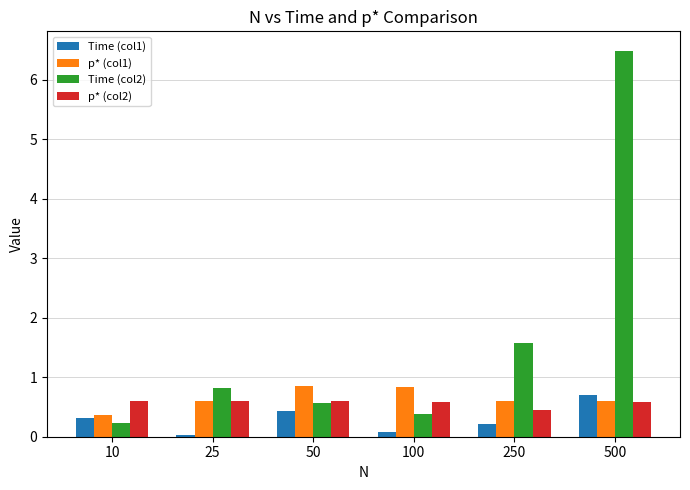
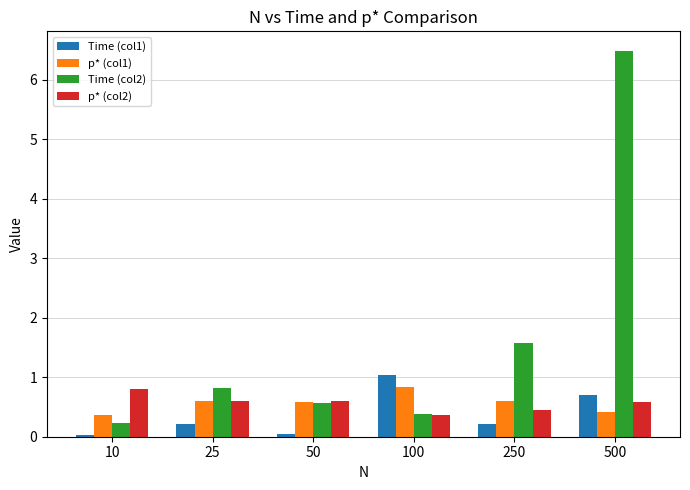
  {
    "Time (col1)": {
-     "10": 0.3,
-     "25": 0.0,
-     "50": 0.4,
-     "100": 0.1,
+     "10": 0.0,
+     "25": 0.2,
+     "50": 0.0,
+     "100": 1.0,
      "250": 0.2,
      "500": 0.7
    },
    "p* (col1)": {
      "10": 0.4,
      "25": 0.6,
-     "50": 0.9,
+     "50": 0.6,
      "100": 0.8,
      "250": 0.6,
-     "500": 0.6
+     "500": 0.4
    },
    "Time (col2)": {
      "10": 0.2,
      "25": 0.8,
      "50": 0.6,
      "100": 0.4,
      "250": 1.6,
      "500": 6.5
    },
    "p* (col2)": {
-     "10": 0.6,
+     "10": 0.8,
      "25": 0.6,
      "50": 0.6,
-     "100": 0.6,
+     "100": 0.4,
      "250": 0.5,
      "500": 0.6
    }
  }
